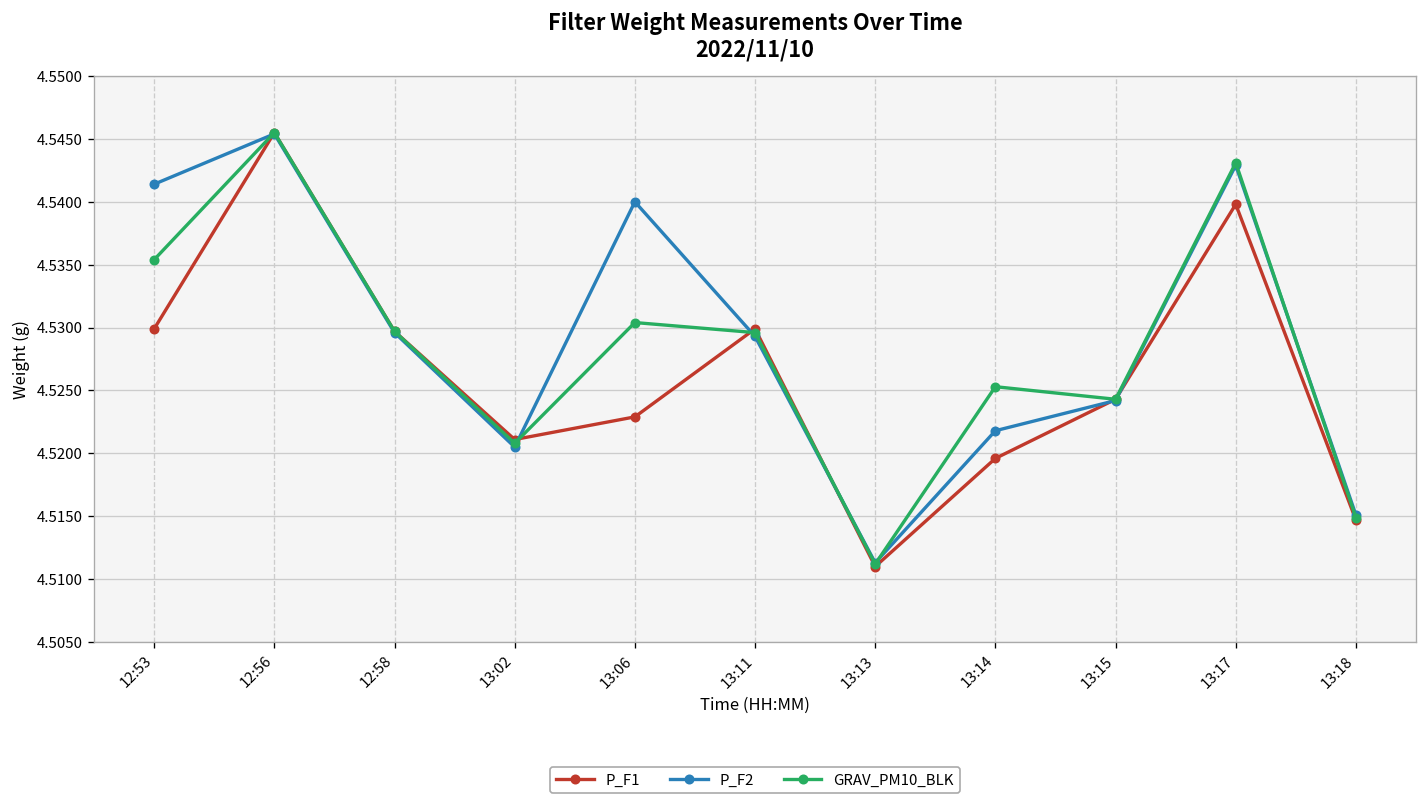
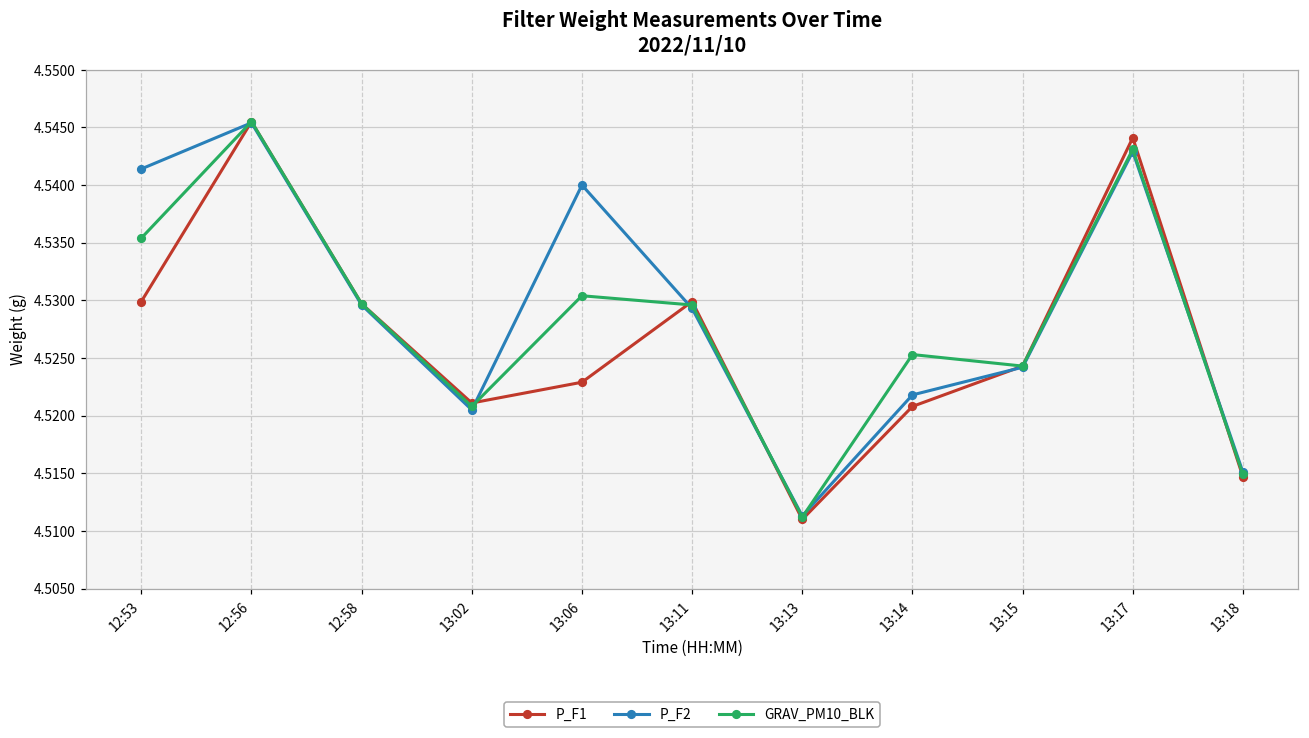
  {
    "P_F1": {
      "12:53": 4.5299,
      "13:02": 4.5211,
      "13:06": 4.5229,
      "13:11": 4.5299,
-     "13:14": 4.5196,
-     "13:17": 4.5398
+     "13:14": 4.5208,
+     "13:17": 4.5441
    },
    "P_F2": {
      "12:53": 4.5414,
      "13:02": 4.5205,
      "13:06": 4.5400,
      "13:11": 4.5293,
      "13:14": 4.5218
    },
    "GRAV_PM10_BLK": {
      "12:53": 4.5354,
      "13:02": 4.5208,
      "13:06": 4.5304,
      "13:11": 4.5296,
      "13:14": 4.5253
    }
  }
